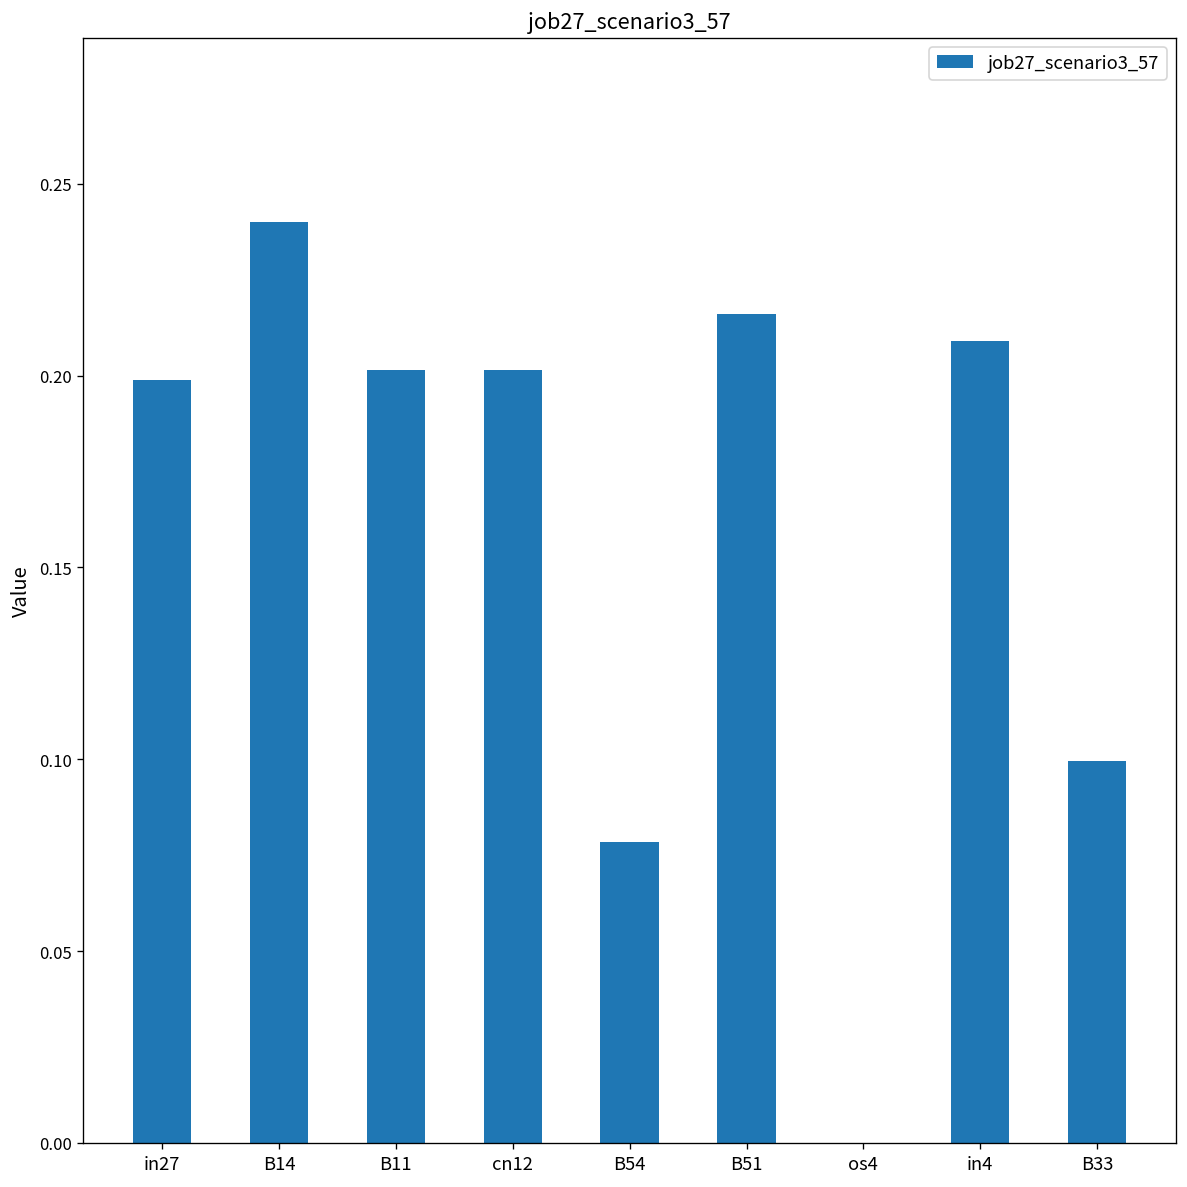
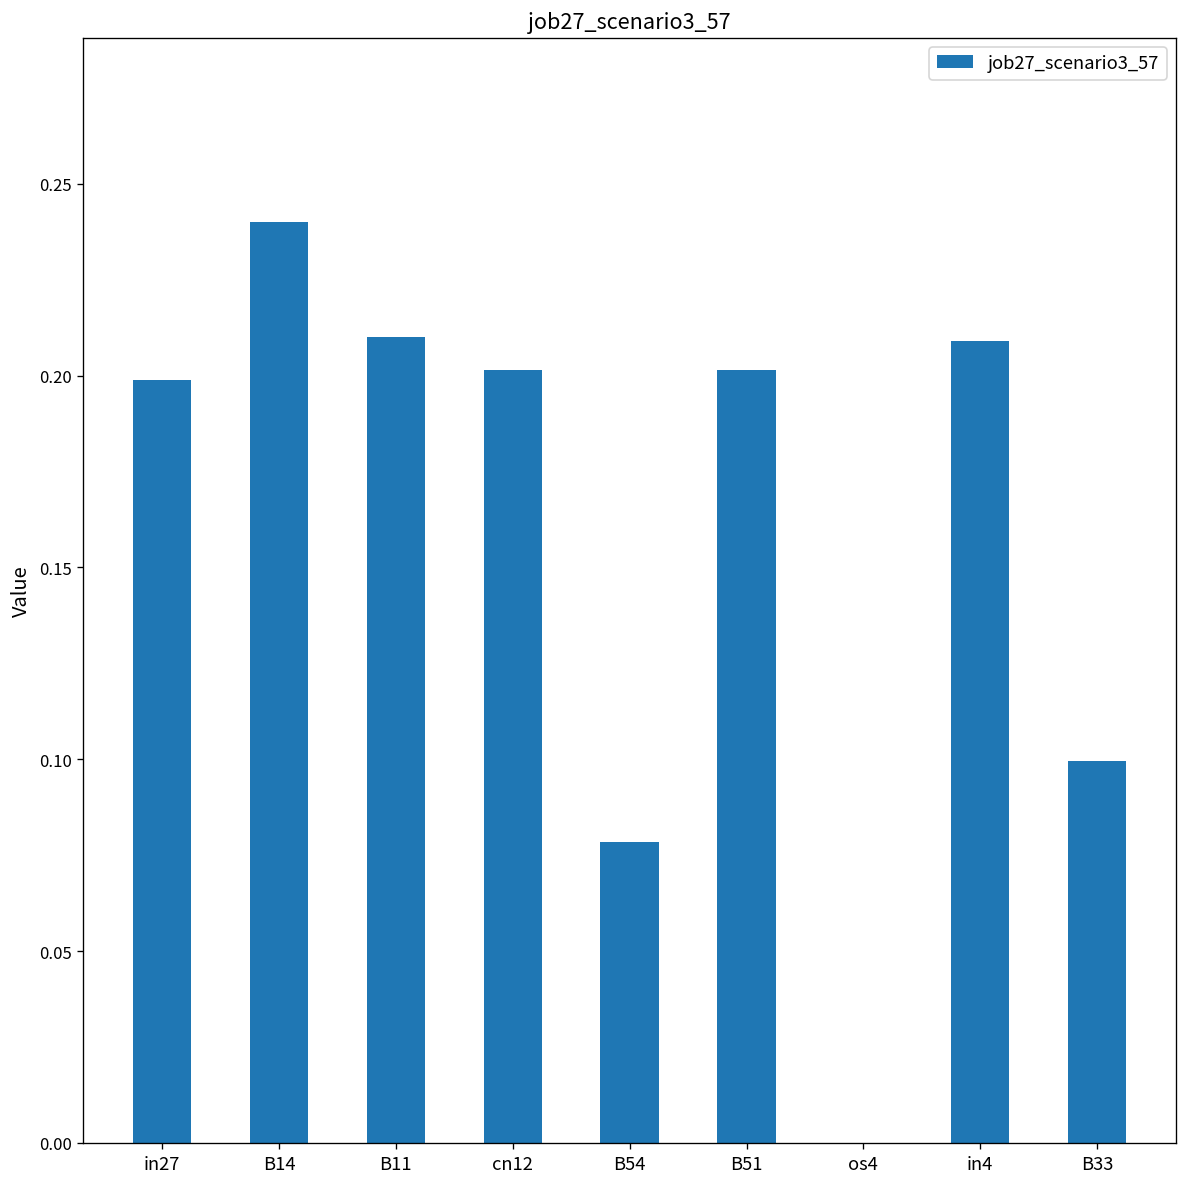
  {
    "in27": 0.199,
    "B14": 0.240,
-   "B11": 0.201,
+   "B11": 0.210,
    "cn12": 0.201,
    "B54": 0.079,
-   "B51": 0.216,
+   "B51": 0.201,
    "os4": 0.000,
    "in4": 0.209,
    "B33": 0.100
  }
